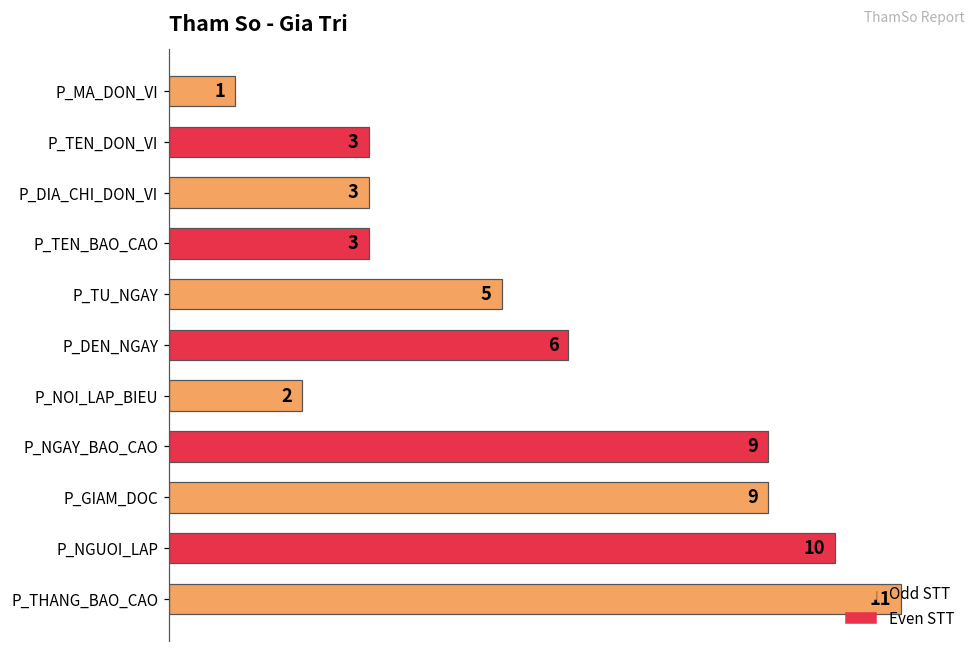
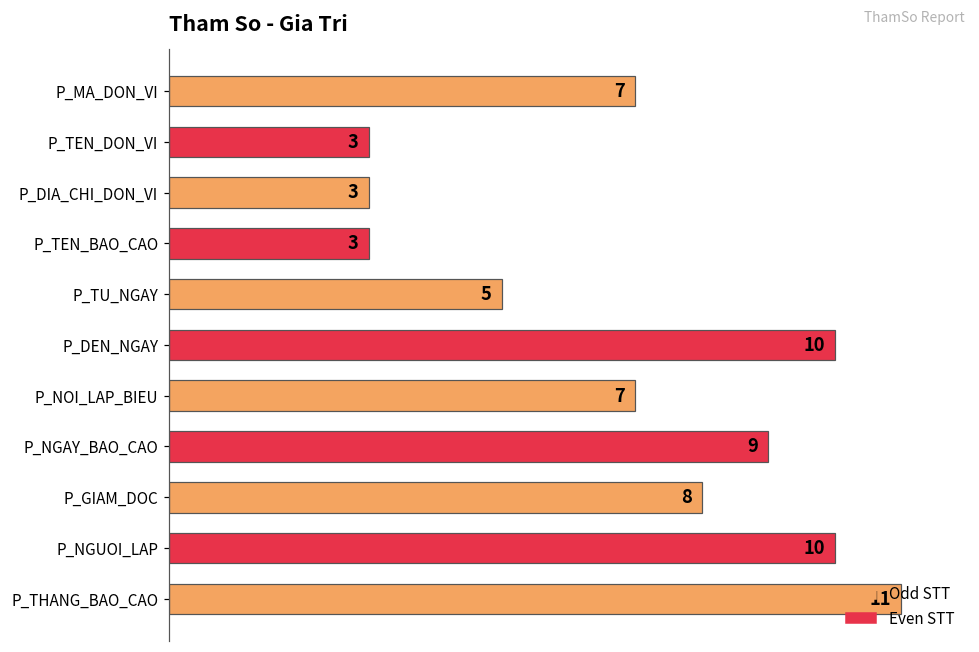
  {
-   "P_MA_DON_VI": 1,
+   "P_MA_DON_VI": 7,
    "P_TEN_DON_VI": 3,
    "P_DIA_CHI_DON_VI": 3,
    "P_TEN_BAO_CAO": 3,
    "P_TU_NGAY": 5,
-   "P_DEN_NGAY": 6,
-   "P_NOI_LAP_BIEU": 2,
+   "P_DEN_NGAY": 10,
+   "P_NOI_LAP_BIEU": 7,
    "P_NGAY_BAO_CAO": 9,
-   "P_GIAM_DOC": 9,
+   "P_GIAM_DOC": 8,
    "P_NGUOI_LAP": 10,
    "P_THANG_BAO_CAO": 11
  }
